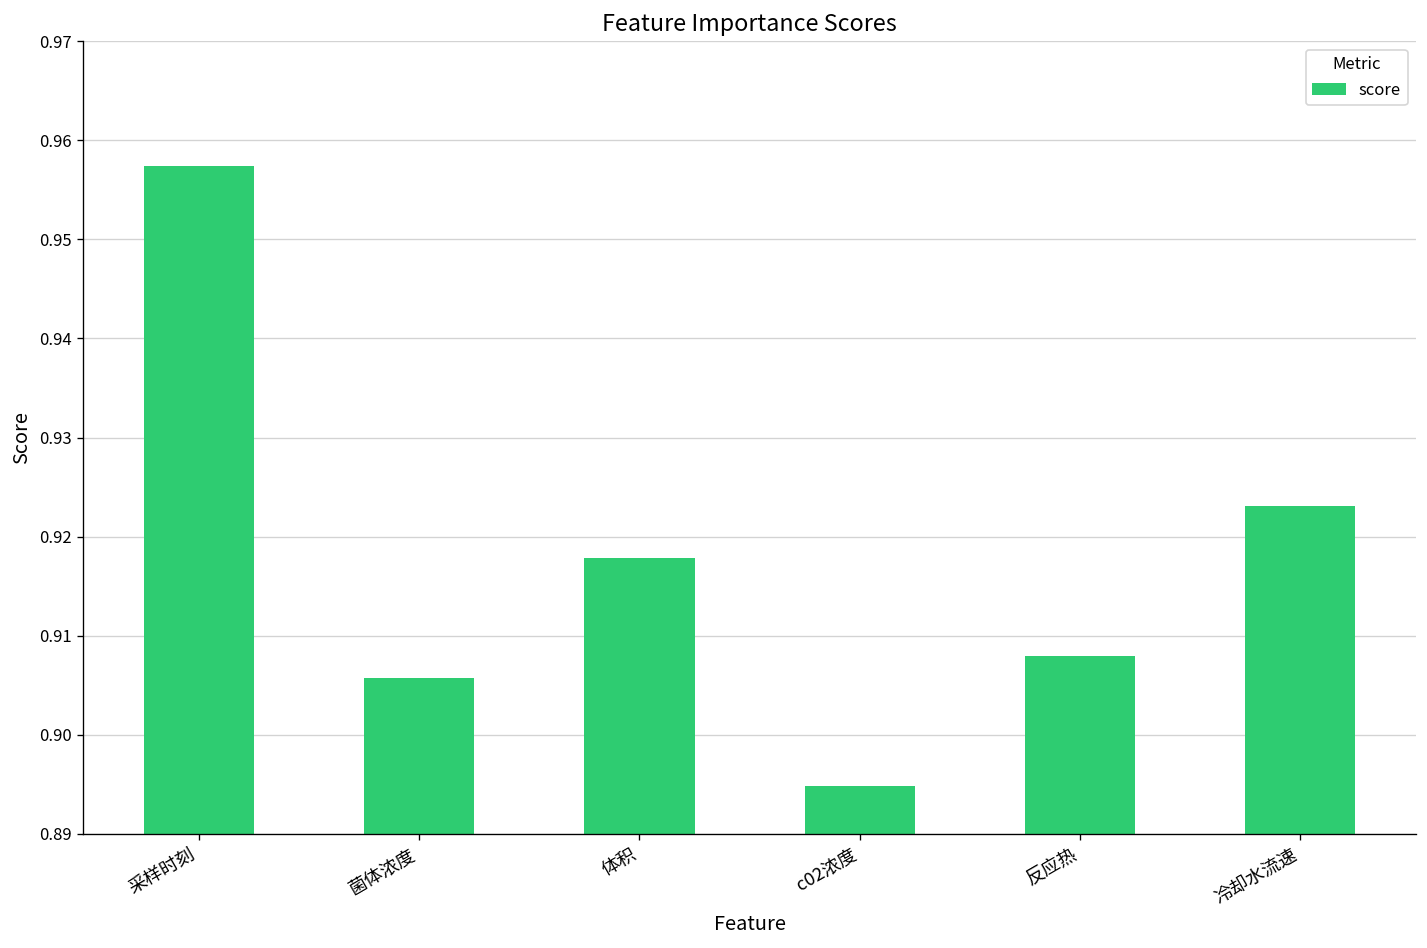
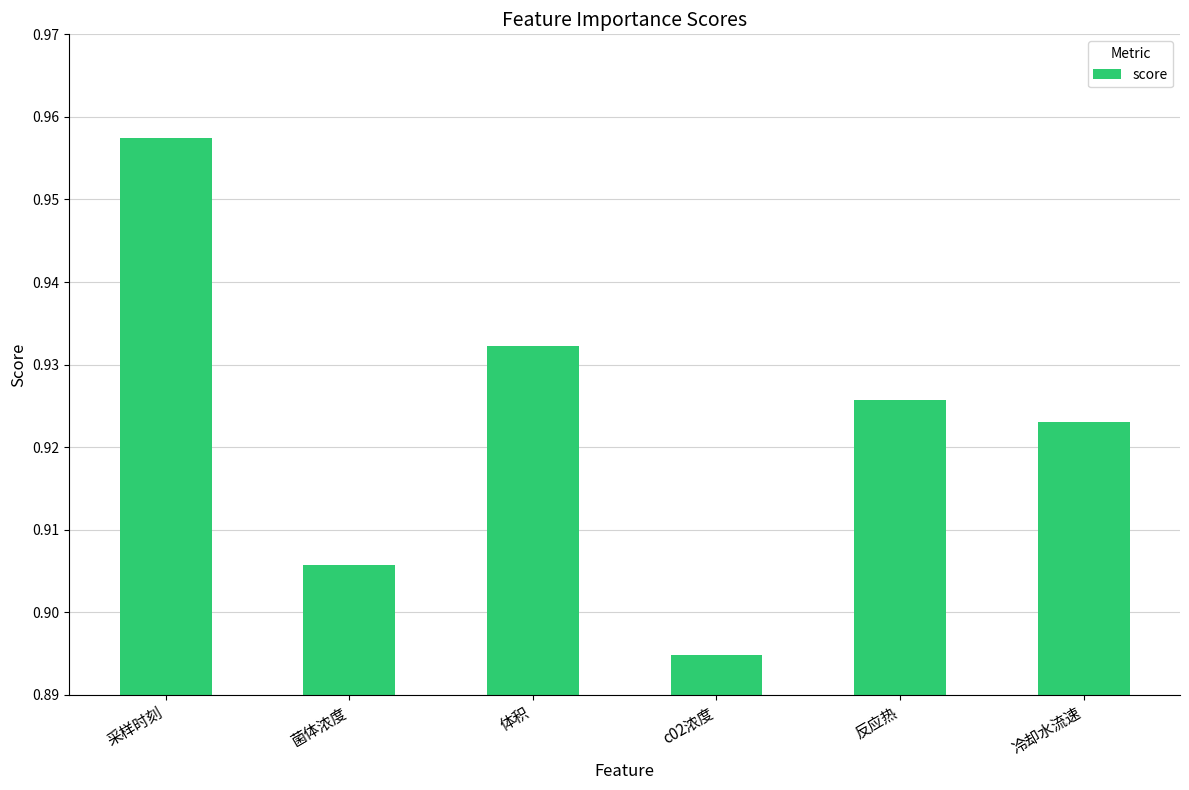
  {
    "采样时刻": 0.957,
    "菌体浓度": 0.906,
-   "体积": 0.918,
+   "体积": 0.932,
    "c02浓度": 0.895,
-   "反应热": 0.908,
+   "反应热": 0.926,
    "冷却水流速": 0.923
  }
